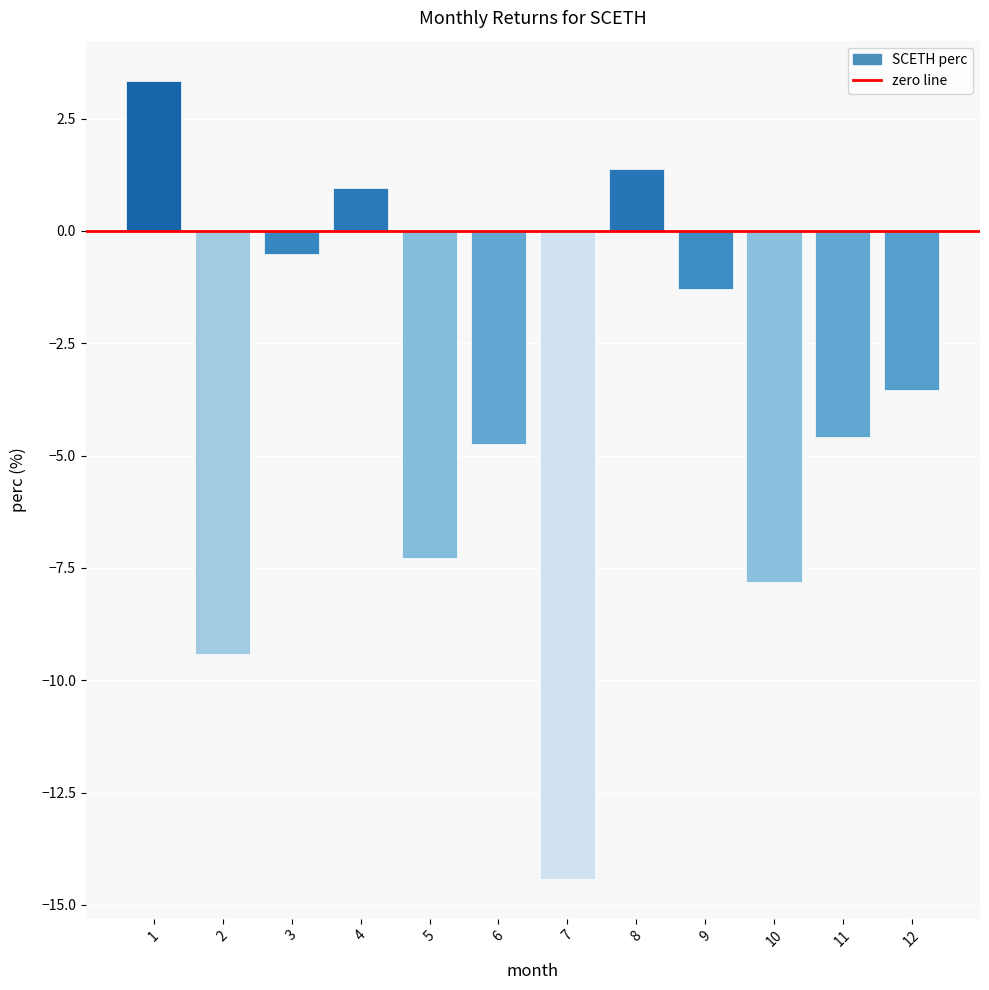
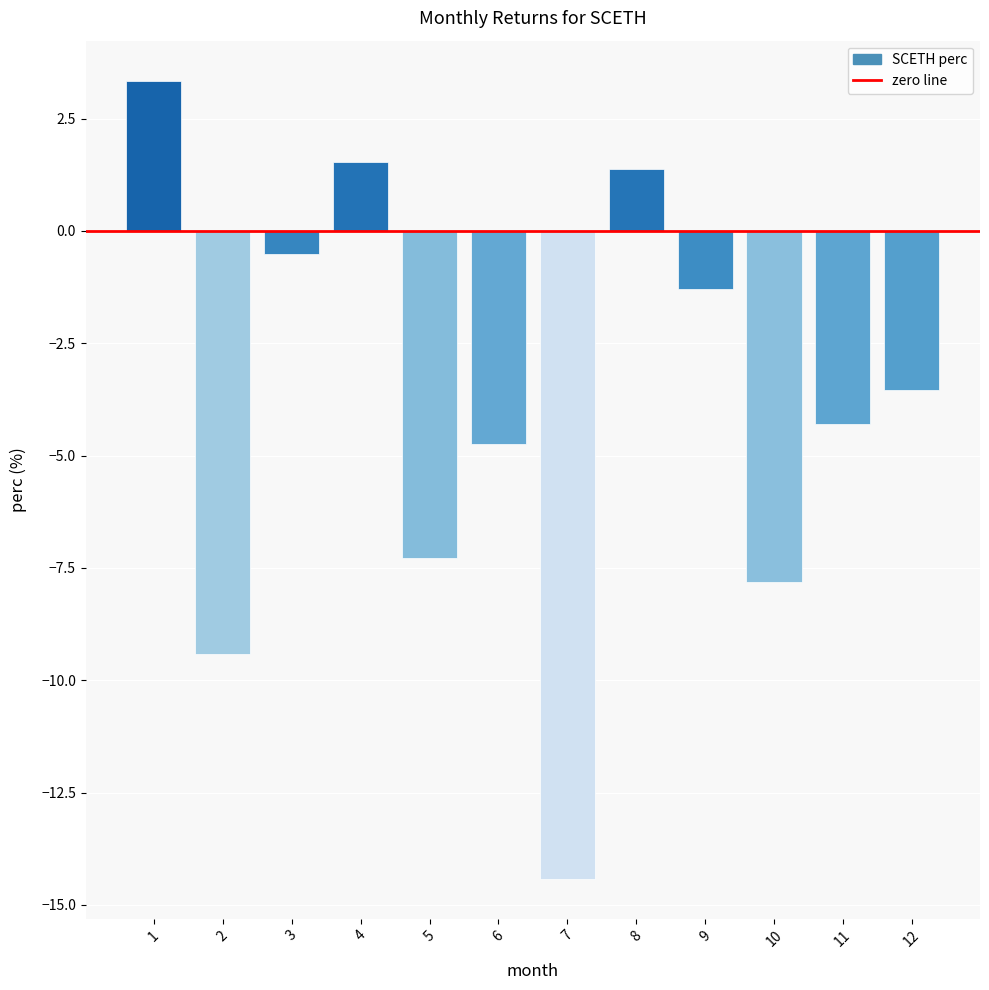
  {
    "1": 3.3,
    "2": -9.4,
    "3": -0.5,
-   "4": 1.0,
+   "4": 1.5,
    "5": -7.3,
    "6": -4.7,
    "7": -14.4,
    "8": 1.4,
    "9": -1.3,
    "10": -7.8,
-   "11": -4.6,
+   "11": -4.3,
    "12": -3.5
  }
